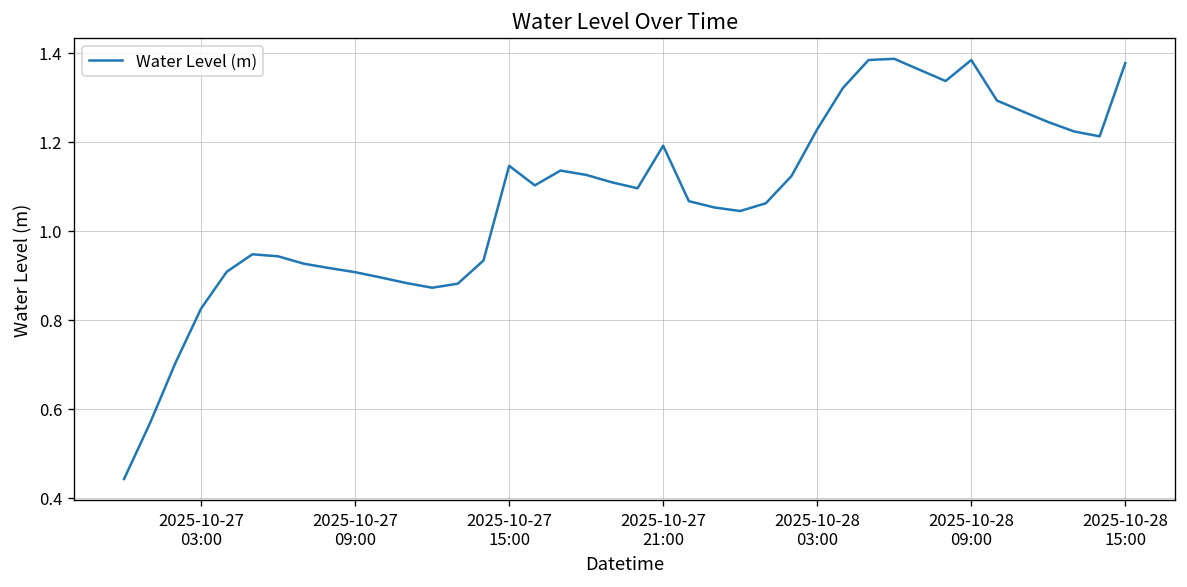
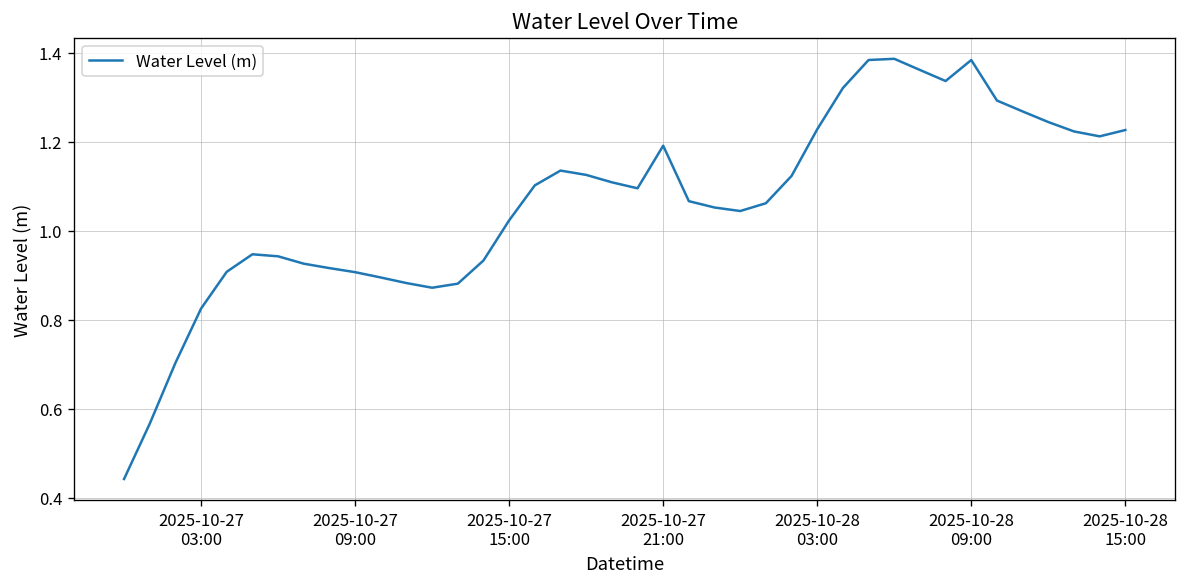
  {
    "2025-10-27 03:00": 0.82,
    "2025-10-27 09:00": 0.91,
-   "2025-10-27 15:00": 1.15,
+   "2025-10-27 15:00": 1.02,
    "2025-10-27 21:00": 1.19,
    "2025-10-28 03:00": 1.23,
    "2025-10-28 09:00": 1.38,
-   "2025-10-28 15:00": 1.38
+   "2025-10-28 15:00": 1.23
  }
